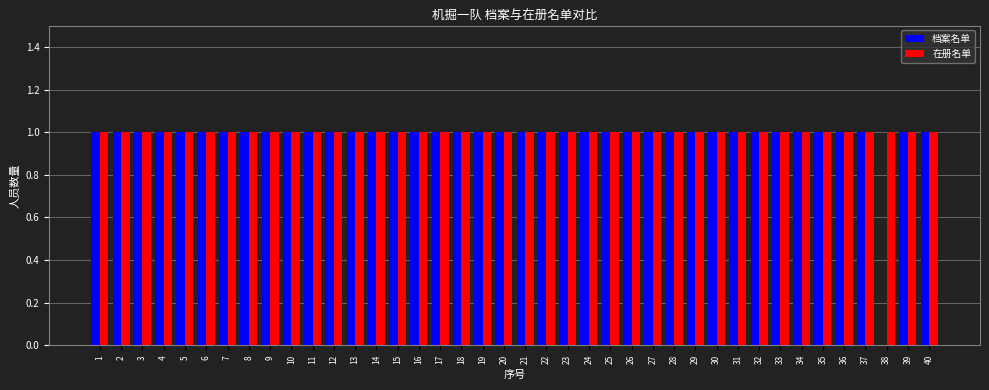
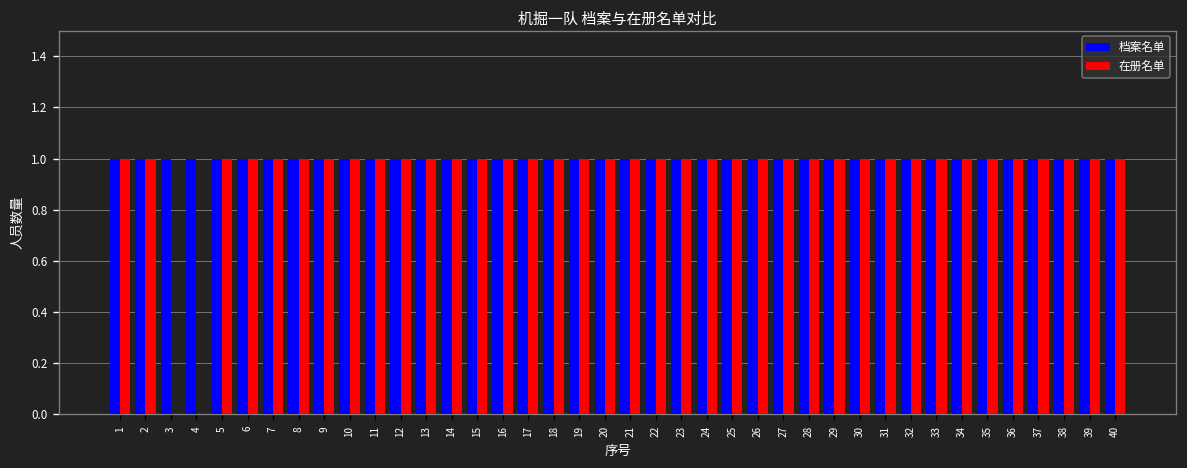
  {
    "档案名单": {
      "1": 1,
      "2": 1,
      "3": 1,
      "4": 1,
      "5": 1,
      "6": 1,
      "7": 1,
      "8": 1,
      "9": 1,
      "10": 1,
      "11": 1,
      "12": 1,
      "13": 1,
      "14": 1,
      "15": 1,
      "16": 1,
      "17": 1,
      "18": 1,
      "19": 1,
      "20": 1,
      "21": 1,
      "22": 1,
      "23": 1,
      "24": 1,
      "25": 1,
      "26": 1,
      "27": 1,
      "28": 1,
      "29": 1,
      "30": 1,
      "31": 1,
      "32": 1,
      "33": 1,
      "34": 1,
      "35": 1,
      "36": 1,
      "37": 1,
-     "38": 0,
+     "38": 1,
      "39": 1,
      "40": 1
    },
    "在册名单": {
      "1": 1,
      "2": 1,
-     "3": 1,
-     "4": 1,
+     "3": 0,
+     "4": 0,
      "5": 1,
      "6": 1,
      "7": 1,
      "8": 1,
      "9": 1,
      "10": 1,
      "11": 1,
      "12": 1,
      "13": 1,
      "14": 1,
      "15": 1,
      "16": 1,
      "17": 1,
      "18": 1,
      "19": 1,
      "20": 1,
      "21": 1,
      "22": 1,
      "23": 1,
      "24": 1,
      "25": 1,
      "26": 1,
      "27": 1,
      "28": 1,
      "29": 1,
      "30": 1,
      "31": 1,
      "32": 1,
      "33": 1,
      "34": 1,
      "35": 1,
      "36": 1,
      "37": 1,
      "38": 1,
      "39": 1,
      "40": 1
    }
  }
